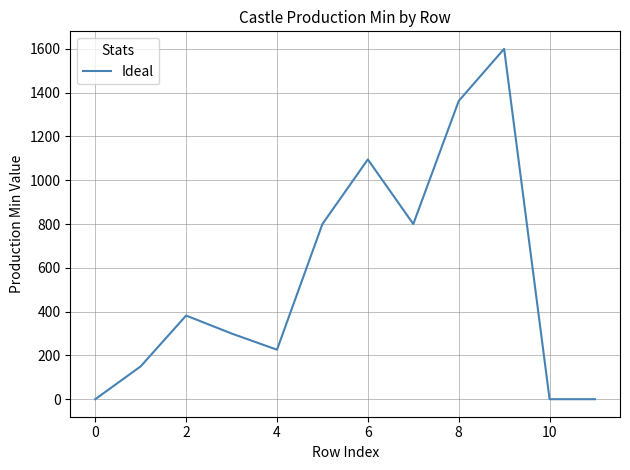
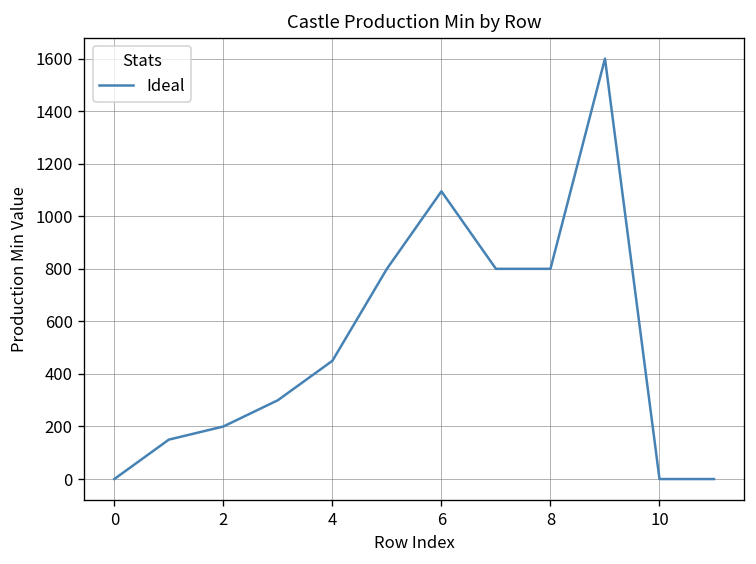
  {
    "0": 0,
-   "2": 380,
-   "4": 230,
+   "2": 200,
+   "4": 450,
    "6": 1100,
-   "8": 1360,
+   "8": 800,
    "10": 0
  }
